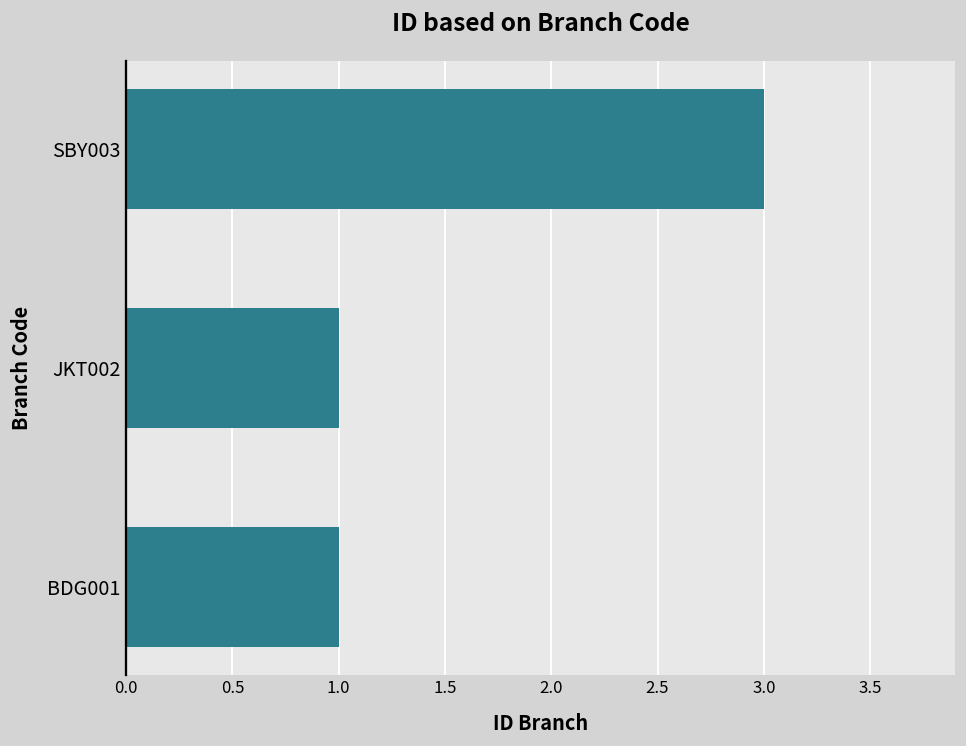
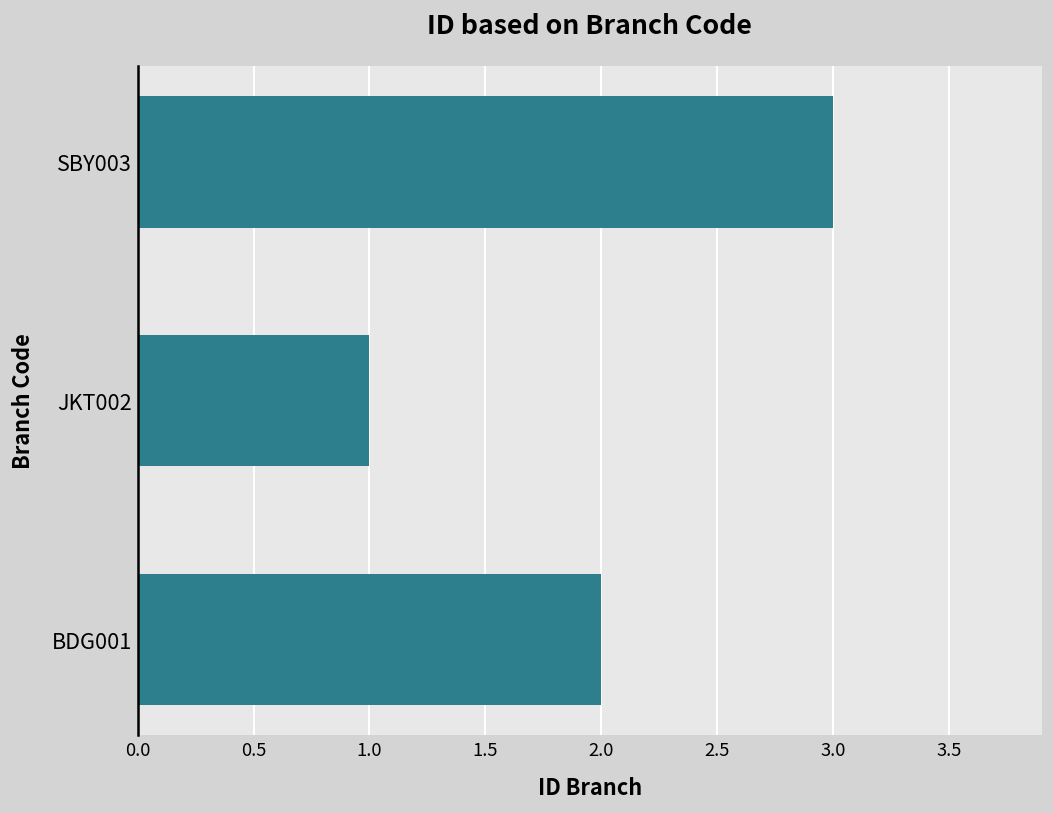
  {
    "SBY003": 3,
    "JKT002": 1,
-   "BDG001": 1
+   "BDG001": 2
  }
